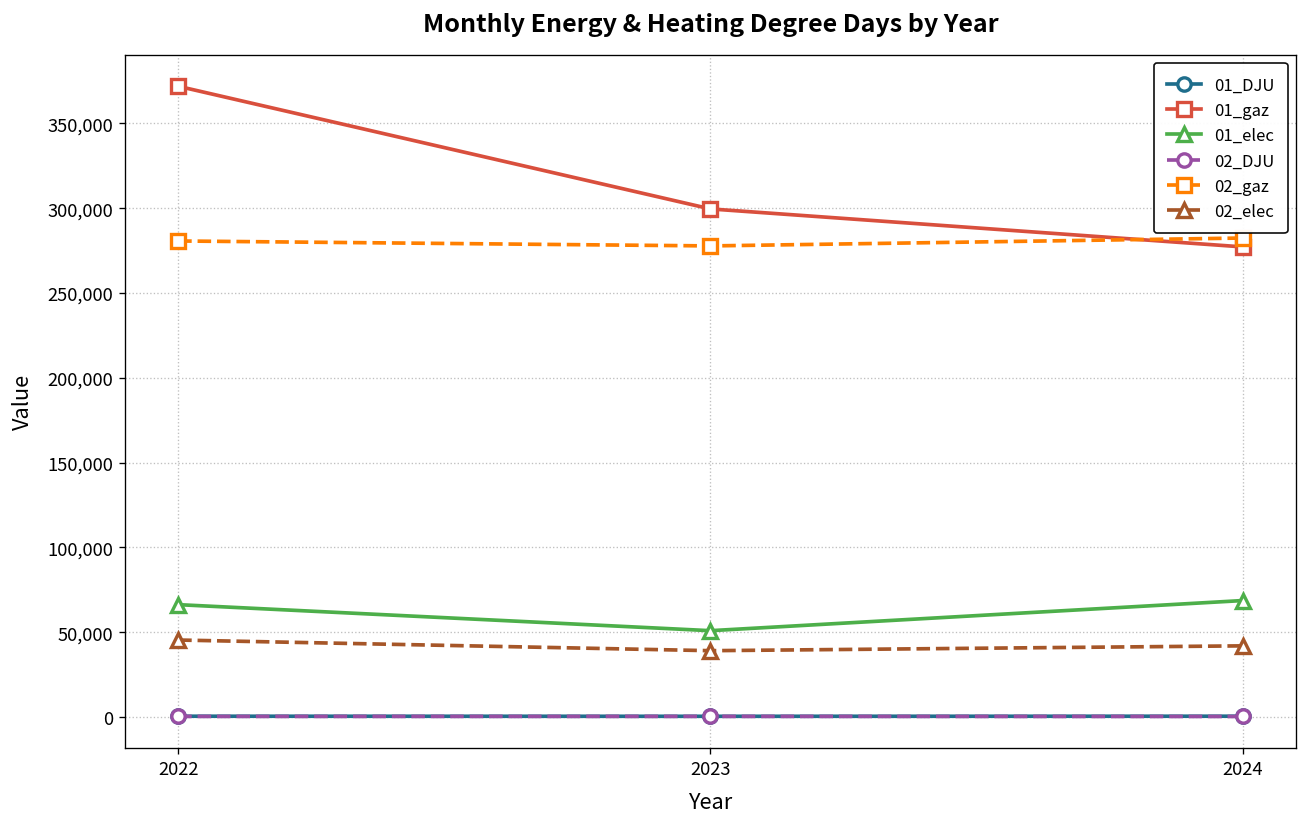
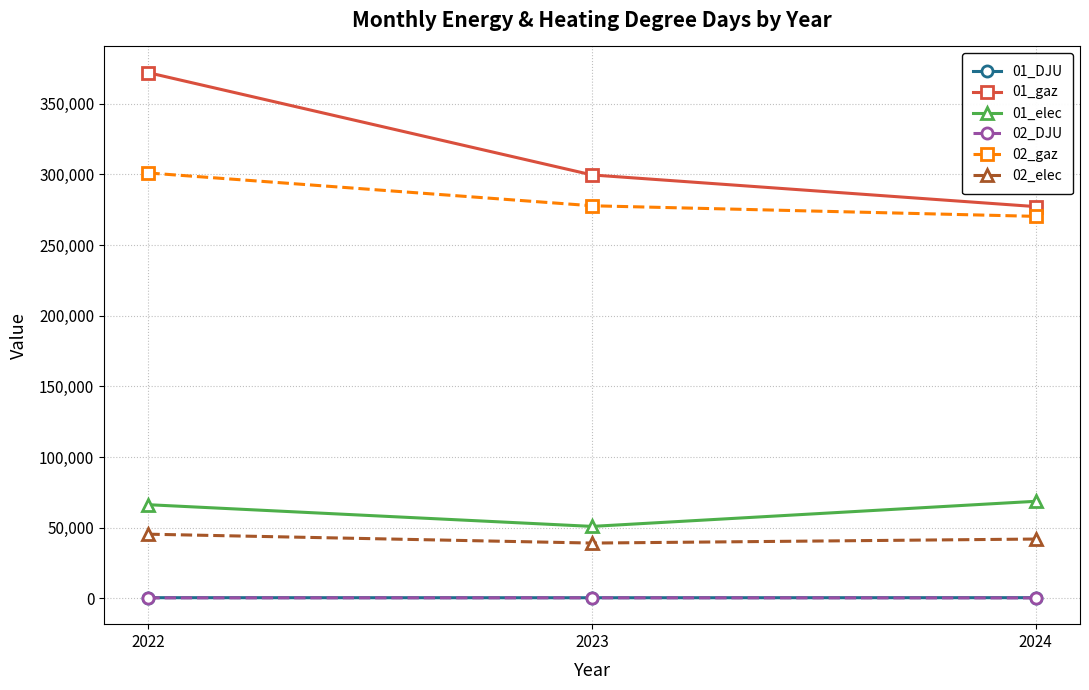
  {
    "02_DJU": {
      "2022": "0",
      "2023": "0",
      "2024": "0"
    },
    "01_elec": {
      "2022": "66,000",
      "2023": "51,000",
      "2024": "69,000"
    },
    "02_gaz": {
-     "2022": "281,000",
+     "2022": "301,000",
      "2023": "278,000",
-     "2024": "282,000"
+     "2024": "270,000"
    }
  }
